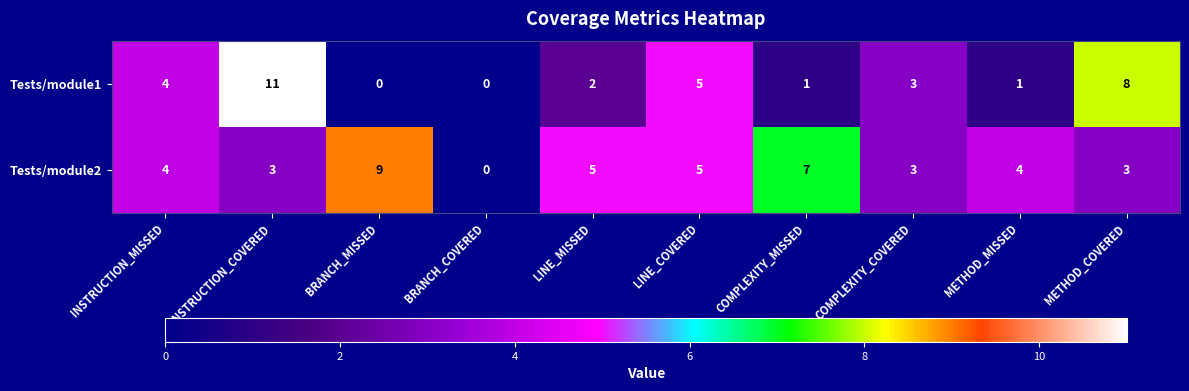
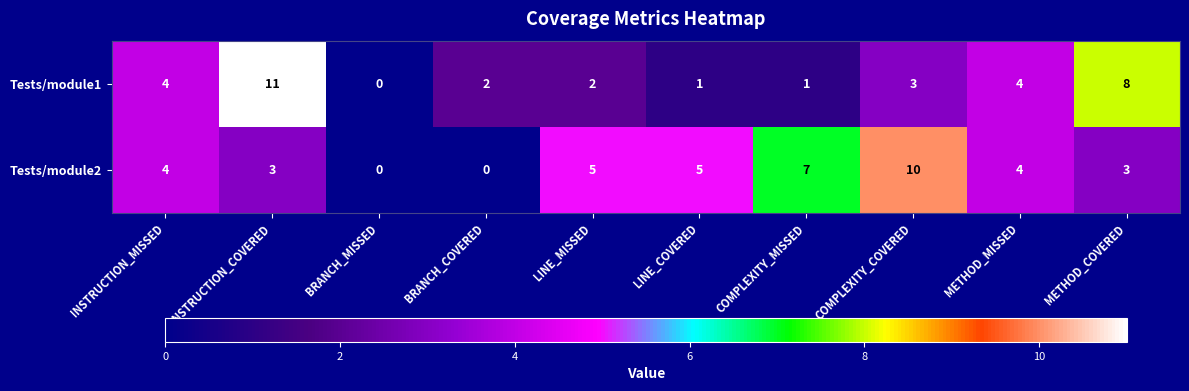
  {
    "Tests/module1": {
      "INSTRUCTION_MISSED": 4,
      "INSTRUCTION_COVERED": 11,
      "BRANCH_MISSED": 0,
-     "BRANCH_COVERED": 0,
+     "BRANCH_COVERED": 2,
      "LINE_MISSED": 2,
-     "LINE_COVERED": 5,
+     "LINE_COVERED": 1,
      "COMPLEXITY_MISSED": 1,
      "COMPLEXITY_COVERED": 3,
-     "METHOD_MISSED": 1,
+     "METHOD_MISSED": 4,
      "METHOD_COVERED": 8
    },
    "Tests/module2": {
      "INSTRUCTION_MISSED": 4,
      "INSTRUCTION_COVERED": 3,
-     "BRANCH_MISSED": 9,
+     "BRANCH_MISSED": 0,
      "BRANCH_COVERED": 0,
      "LINE_MISSED": 5,
      "LINE_COVERED": 5,
      "COMPLEXITY_MISSED": 7,
-     "COMPLEXITY_COVERED": 3,
+     "COMPLEXITY_COVERED": 10,
      "METHOD_MISSED": 4,
      "METHOD_COVERED": 3
    }
  }
